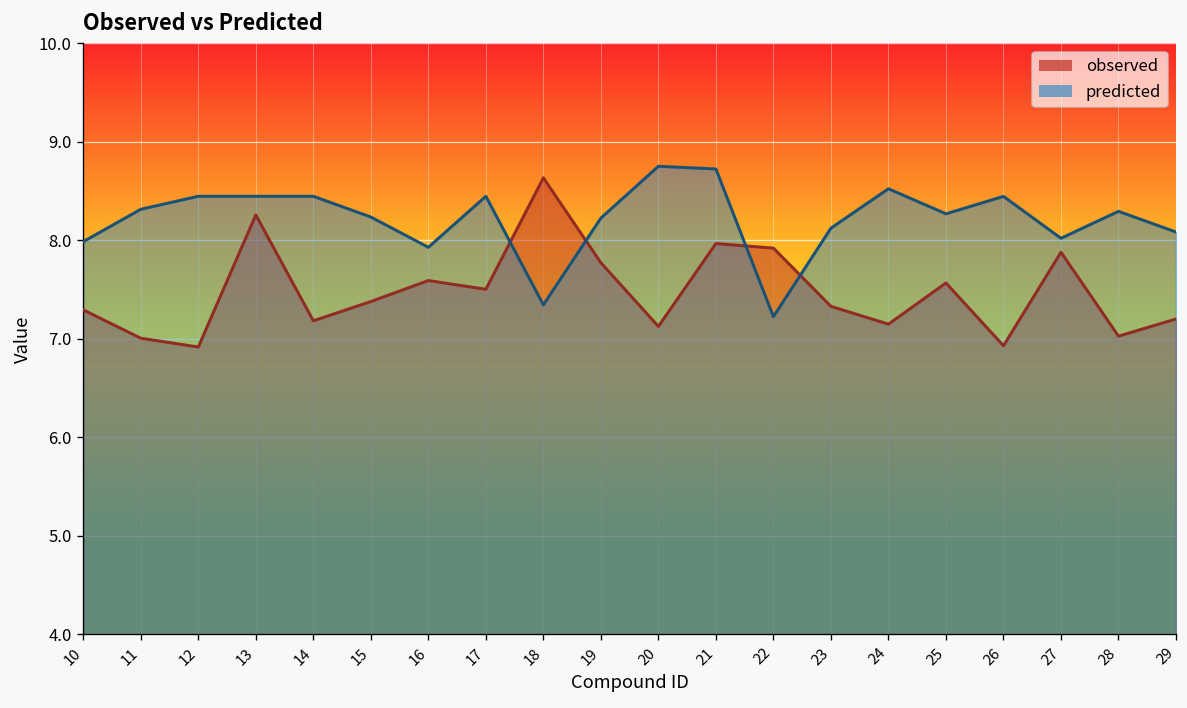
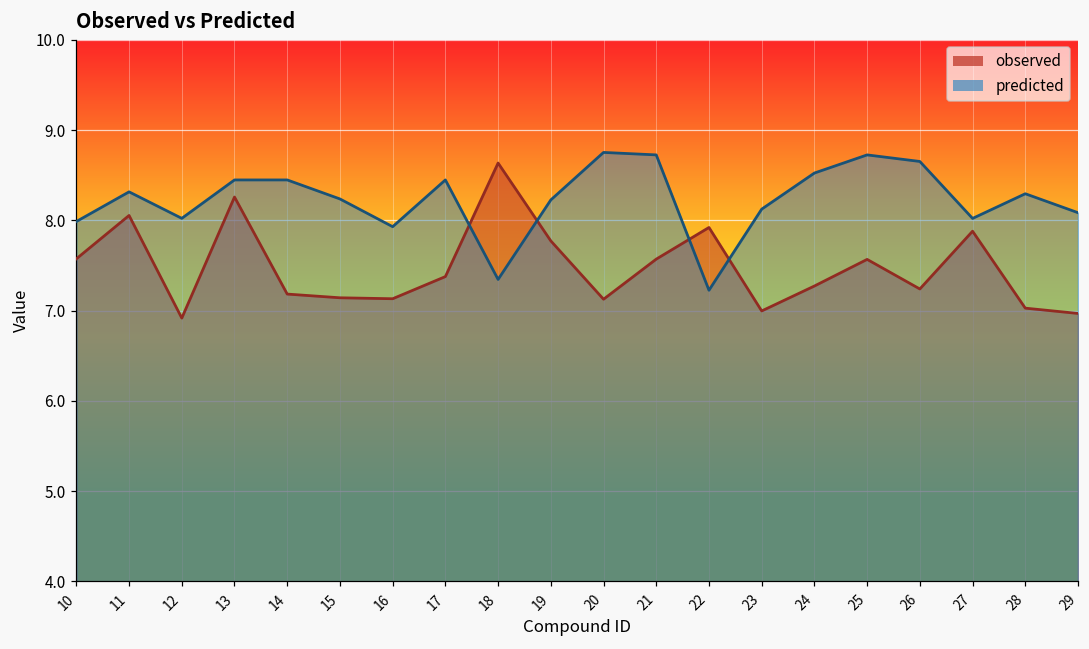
  {
    "observed": {
-     "10": 7.3,
-     "11": 7.0,
+     "10": 7.6,
+     "11": 8.1,
      "12": 6.9,
      "13": 8.3,
      "14": 7.2,
-     "15": 7.4,
-     "16": 7.6,
-     "17": 7.5,
+     "15": 7.1,
+     "16": 7.1,
+     "17": 7.4,
      "18": 8.6,
      "19": 7.8,
      "20": 7.1,
-     "21": 8.0,
+     "21": 7.6,
      "22": 7.9,
-     "23": 7.3,
-     "24": 7.1,
+     "23": 7.0,
+     "24": 7.3,
      "25": 7.6,
-     "26": 6.9,
+     "26": 7.2,
      "27": 7.9,
      "28": 7.0,
-     "29": 7.2
+     "29": 7.0
    },
    "predicted": {
      "10": 8.0,
      "11": 8.3,
-     "12": 8.4,
+     "12": 8.0,
      "13": 8.4,
      "14": 8.4,
      "15": 8.2,
      "16": 7.9,
      "17": 8.4,
      "18": 7.3,
      "19": 8.2,
      "20": 8.8,
      "21": 8.7,
      "22": 7.2,
      "23": 8.1,
      "24": 8.5,
-     "25": 8.3,
-     "26": 8.4,
+     "25": 8.7,
+     "26": 8.7,
      "27": 8.0,
      "28": 8.3,
      "29": 8.1
    }
  }
